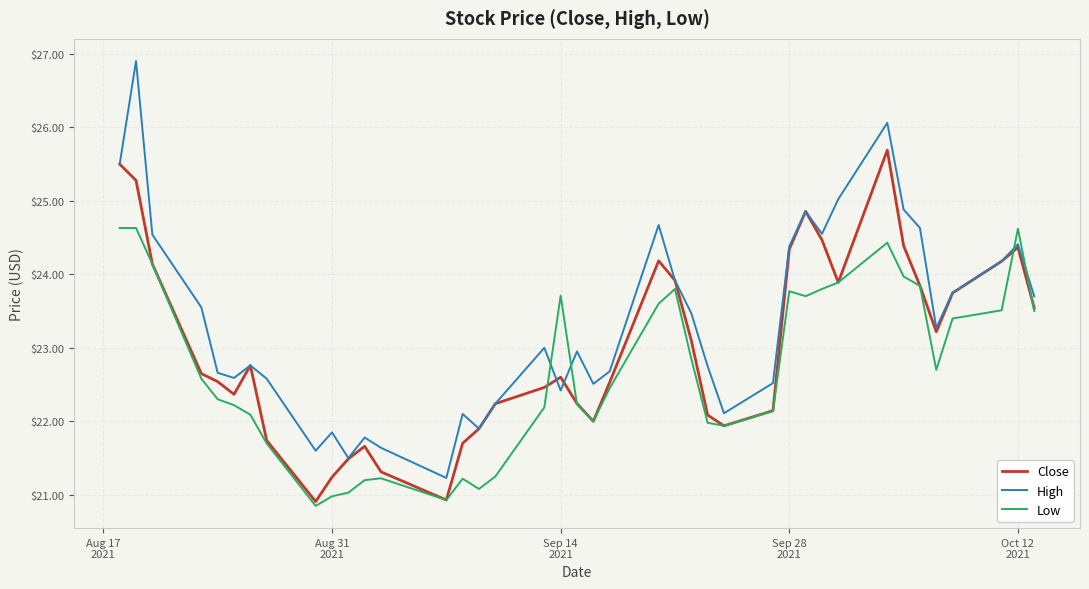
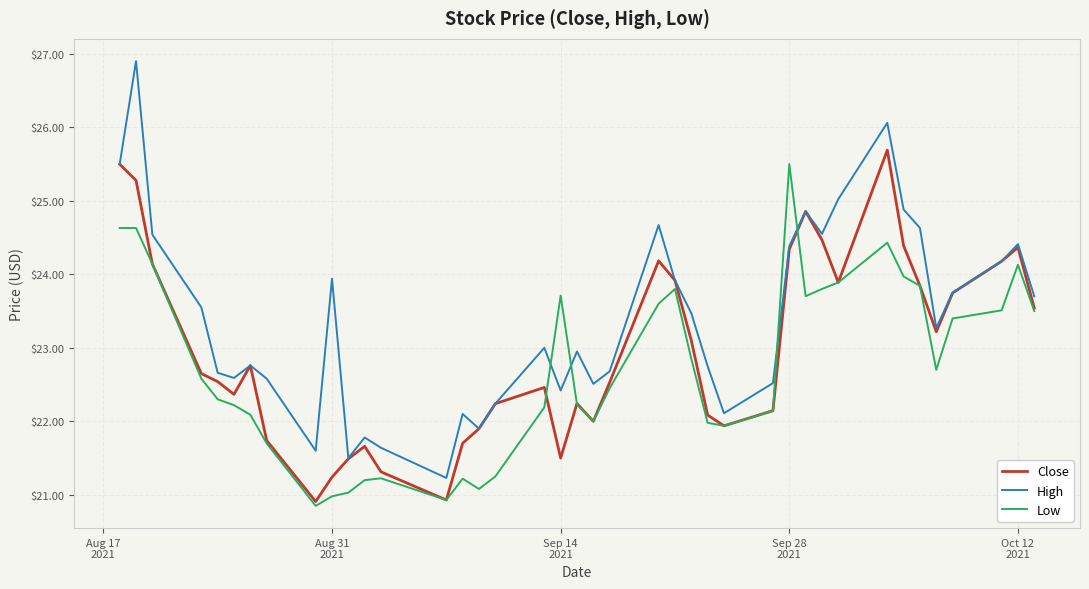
  {
    "Close": {
      "Aug 31 2021": "$21.2",
-     "Sep 14 2021": "$22.6",
+     "Sep 14 2021": "$21.5",
      "Sep 28 2021": "$24.3",
      "Oct 12 2021": "$24.4"
    },
    "High": {
-     "Aug 31 2021": "$21.9",
+     "Aug 31 2021": "$23.9",
      "Sep 14 2021": "$22.4",
      "Sep 28 2021": "$24.4",
      "Oct 12 2021": "$24.4"
    },
    "Low": {
      "Aug 31 2021": "$21.0",
      "Sep 14 2021": "$23.7",
-     "Sep 28 2021": "$23.8",
-     "Oct 12 2021": "$24.6"
+     "Sep 28 2021": "$25.5",
+     "Oct 12 2021": "$24.1"
    }
  }
